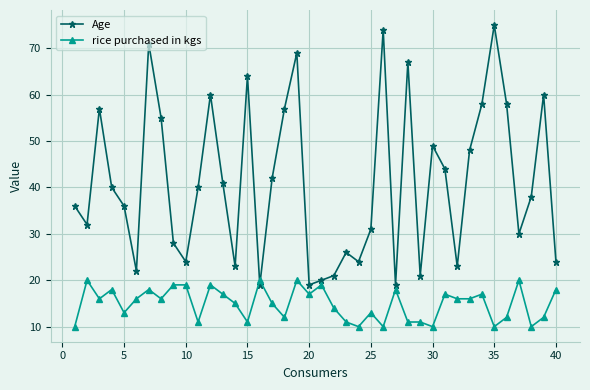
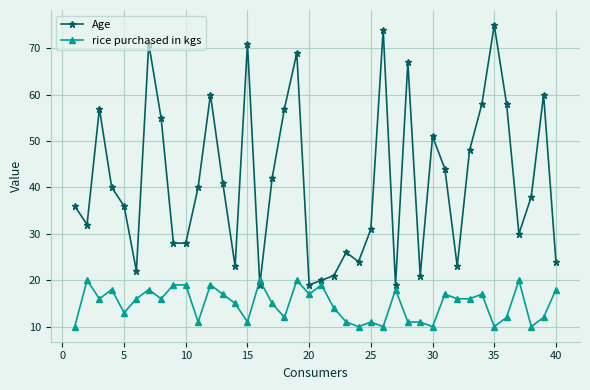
  {
    "Age": {
      "5": 36,
-     "10": 24,
-     "15": 64,
+     "10": 28,
+     "15": 71,
      "20": 19,
      "25": 31,
-     "30": 49,
+     "30": 51,
      "35": 75,
      "40": 24
    },
    "rice purchased in kgs": {
      "5": 13,
      "10": 19,
      "15": 11,
      "20": 17,
-     "25": 13,
+     "25": 11,
      "30": 10,
      "35": 10,
      "40": 18
    }
  }
